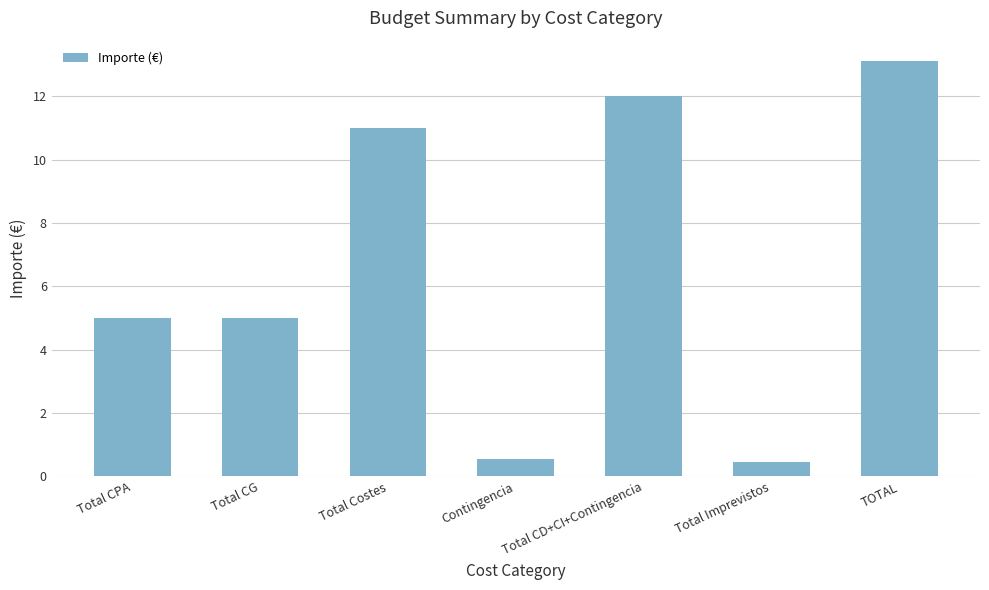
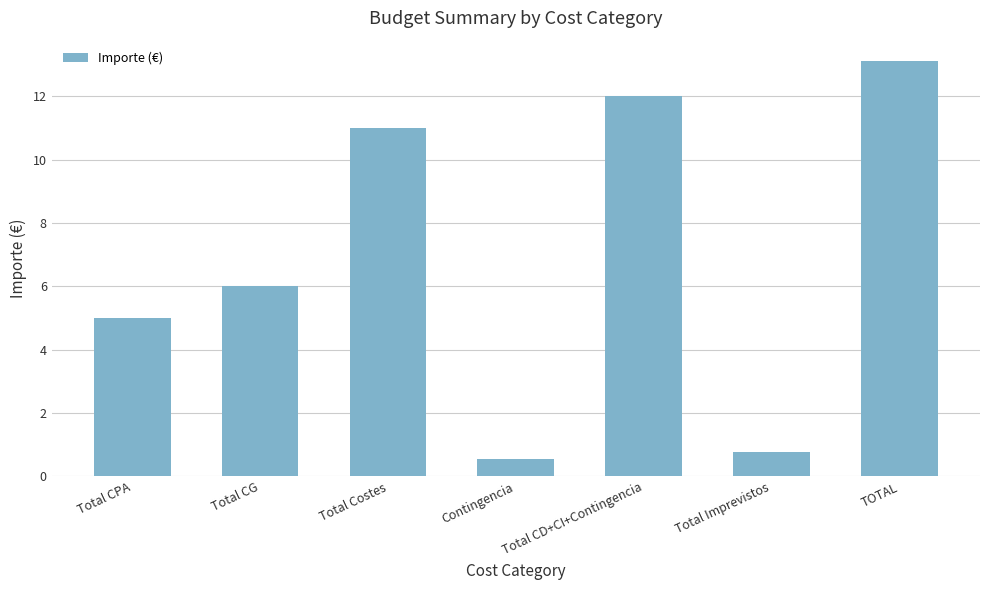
  {
    "Total CPA": 5.0,
-   "Total CG": 5,
+   "Total CG": 6,
    "Total Costes": 11.0,
    "Contingencia": 0.6,
    "Total CD+CI+Contingencia": 12.0,
-   "Total Imprevistos": 0.5,
+   "Total Imprevistos": 0.8,
    "TOTAL": 13.1
  }
